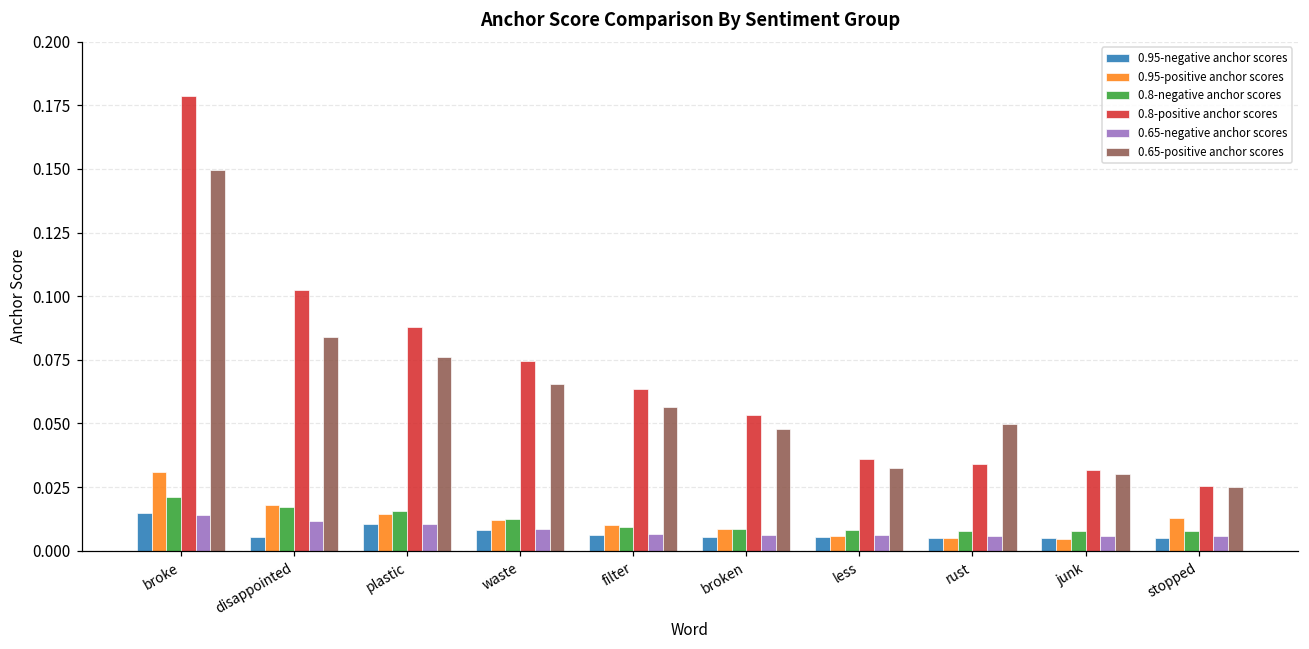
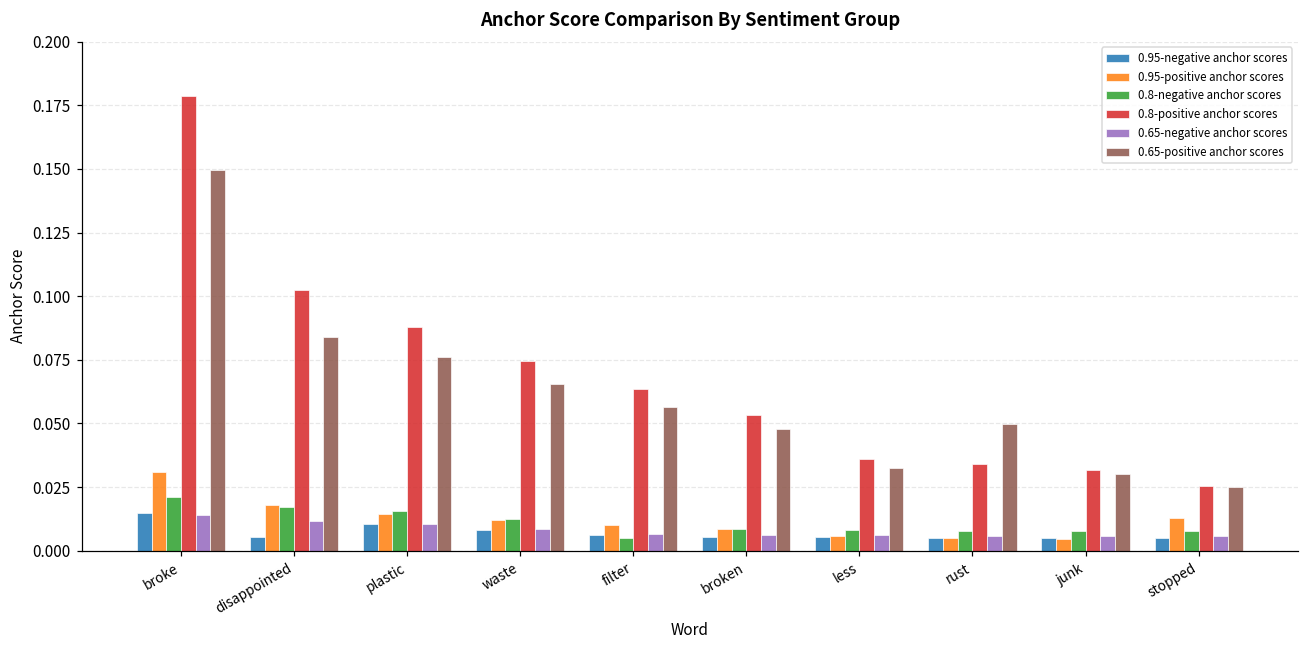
  {
    "0.95-negative anchor scores": {
      "broke": 0.015,
      "disappointed": 0.005,
      "plastic": 0.011,
      "waste": 0.008,
      "filter": 0.006,
      "broken": 0.006,
      "less": 0.005,
      "rust": 0.005,
      "junk": 0.005,
      "stopped": 0.005
    },
    "0.95-positive anchor scores": {
      "broke": 0.031,
      "disappointed": 0.018,
      "plastic": 0.015,
      "waste": 0.012,
      "filter": 0.010,
      "broken": 0.008,
      "less": 0.006,
      "rust": 0.005,
      "junk": 0.005,
      "stopped": 0.013
    },
    "0.8-negative anchor scores": {
      "broke": 0.021,
      "disappointed": 0.017,
      "plastic": 0.016,
      "waste": 0.012,
-     "filter": 0.009,
+     "filter": 0.005,
      "broken": 0.009,
      "less": 0.008,
      "rust": 0.008,
      "junk": 0.008,
      "stopped": 0.008
    },
    "0.8-positive anchor scores": {
      "broke": 0.179,
      "disappointed": 0.102,
      "plastic": 0.088,
      "waste": 0.075,
      "filter": 0.064,
      "broken": 0.053,
      "less": 0.036,
      "rust": 0.034,
      "junk": 0.032,
      "stopped": 0.026
    },
    "0.65-negative anchor scores": {
      "broke": 0.014,
      "disappointed": 0.012,
      "plastic": 0.011,
      "waste": 0.009,
      "filter": 0.007,
      "broken": 0.006,
      "less": 0.006,
      "rust": 0.006,
      "junk": 0.006,
      "stopped": 0.006
    },
    "0.65-positive anchor scores": {
      "broke": 0.150,
      "disappointed": 0.084,
      "plastic": 0.076,
      "waste": 0.066,
      "filter": 0.056,
      "broken": 0.048,
      "less": 0.033,
      "rust": 0.050,
      "junk": 0.030,
      "stopped": 0.025
    }
  }
